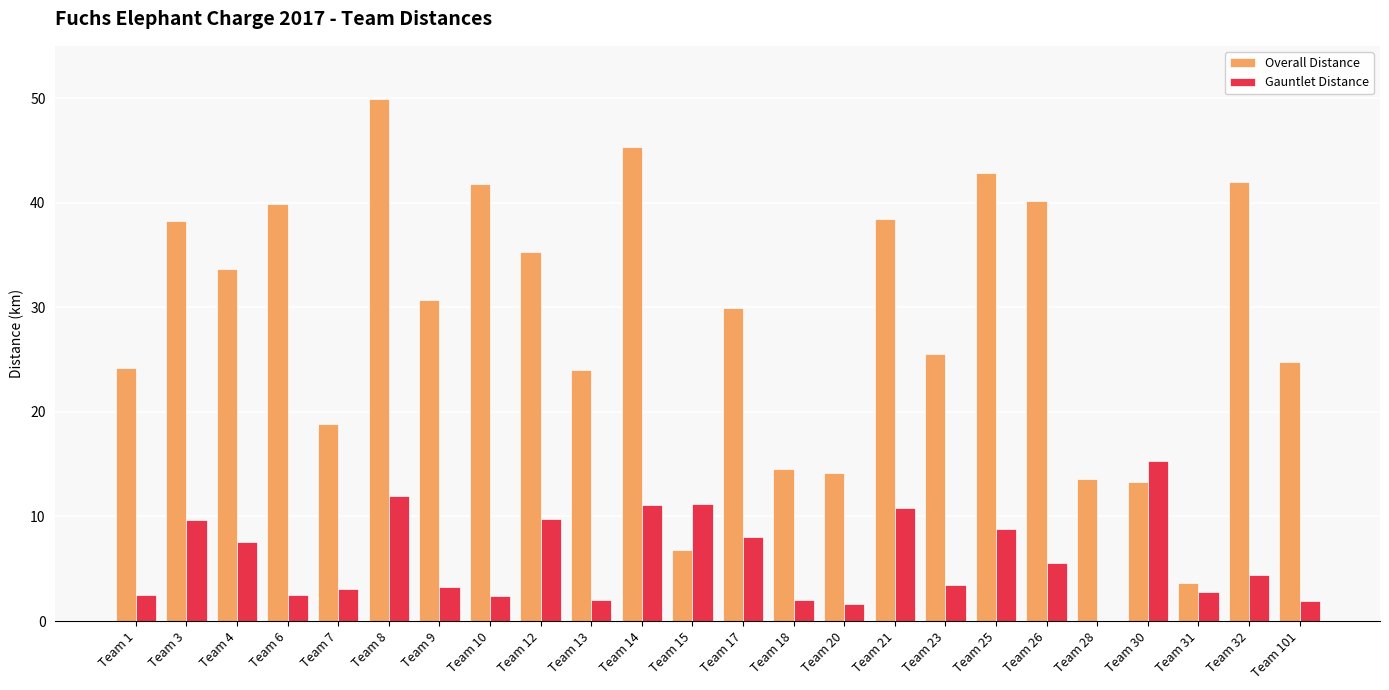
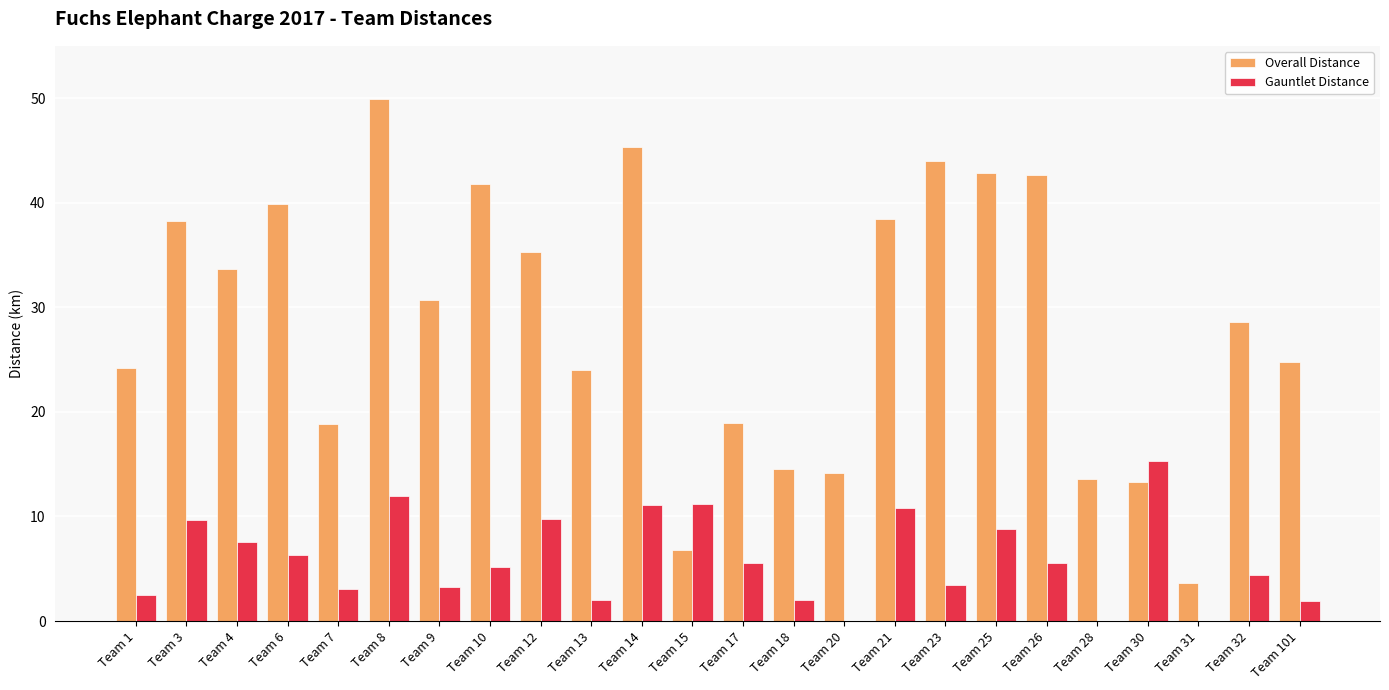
  {
    "Overall Distance": {
      "Team 1": 24.2,
      "Team 3": 38.3,
      "Team 4": 33.7,
      "Team 6": 39.9,
      "Team 7": 18.8,
      "Team 8": 49.9,
      "Team 9": 30.7,
      "Team 10": 41.8,
      "Team 12": 35.2,
      "Team 13": 24.0,
      "Team 14": 45.3,
      "Team 15": 6.8,
-     "Team 17": 30.0,
+     "Team 17": 18.9,
      "Team 18": 14.6,
      "Team 20": 14.2,
      "Team 21": 38.4,
-     "Team 23": 25.6,
+     "Team 23": 44.0,
      "Team 25": 42.9,
-     "Team 26": 40.2,
+     "Team 26": 42.6,
      "Team 28": 13.6,
      "Team 30": 13.3,
      "Team 31": 3.7,
-     "Team 32": 42.0,
+     "Team 32": 28.6,
      "Team 101": 24.8
    },
    "Gauntlet Distance": {
      "Team 1": 2.5,
      "Team 3": 9.6,
      "Team 4": 7.5,
-     "Team 6": 2.5,
+     "Team 6": 6.4,
      "Team 7": 3.1,
      "Team 8": 12.0,
      "Team 9": 3.3,
-     "Team 10": 2.4,
+     "Team 10": 5.1,
      "Team 12": 9.7,
      "Team 13": 2.1,
      "Team 14": 11.1,
      "Team 15": 11.2,
-     "Team 17": 8.1,
+     "Team 17": 5.5,
      "Team 18": 2.1,
-     "Team 20": 1.6,
+     "Team 20": 0.0,
      "Team 21": 10.8,
      "Team 23": 3.5,
      "Team 25": 8.8,
      "Team 26": 5.6,
      "Team 28": 0.0,
      "Team 30": 15.3,
-     "Team 31": 2.8,
+     "Team 31": 0.0,
      "Team 32": 4.4,
      "Team 101": 1.9
    }
  }
